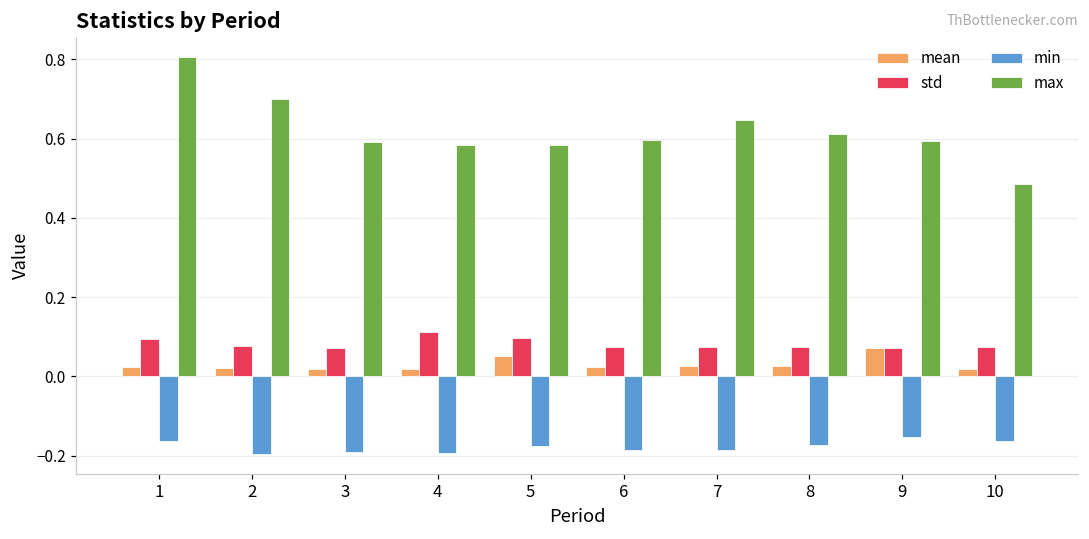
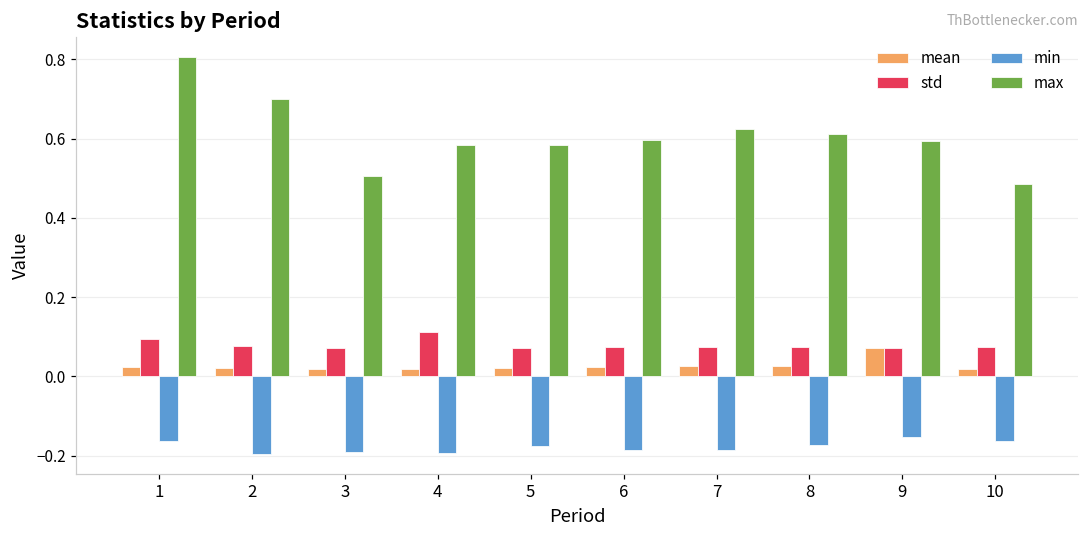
  {
    "mean": {
      "1": 0.02,
      "2": 0.02,
      "3": 0.02,
      "4": 0.02,
-     "5": 0.05,
+     "5": 0.02,
      "6": 0.02,
      "7": 0.03,
      "8": 0.03,
      "9": 0.07,
      "10": 0.02
    },
    "std": {
      "1": 0.09,
      "2": 0.08,
      "3": 0.07,
      "4": 0.11,
-     "5": 0.10,
+     "5": 0.07,
      "6": 0.07,
      "7": 0.07,
      "8": 0.07,
      "9": 0.07,
      "10": 0.07
    },
    "min": {
      "1": -0.16,
      "2": -0.20,
      "3": -0.19,
      "4": -0.19,
      "5": -0.18,
      "6": -0.19,
      "7": -0.19,
      "8": -0.17,
      "9": -0.15,
      "10": -0.16
    },
    "max": {
      "1": 0.81,
      "2": 0.70,
-     "3": 0.59,
+     "3": 0.50,
      "4": 0.58,
      "5": 0.58,
      "6": 0.60,
-     "7": 0.65,
+     "7": 0.62,
      "8": 0.61,
      "9": 0.59,
      "10": 0.49
    }
  }
